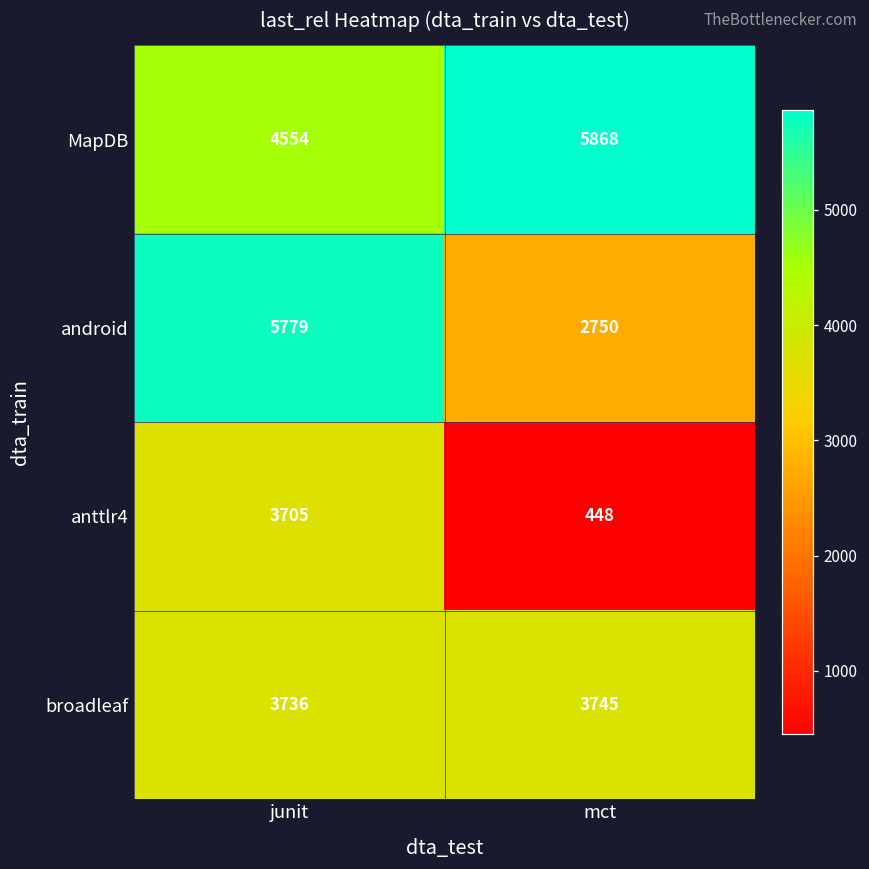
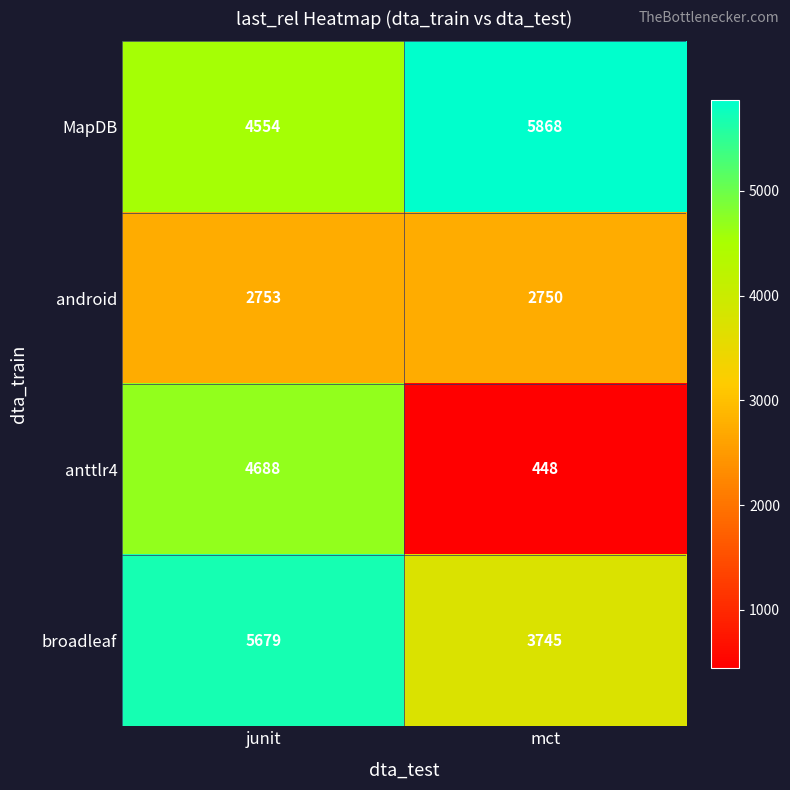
  {
    "MapDB": {
      "junit": 4554,
      "mct": 5868
    },
    "android": {
-     "junit": 5779,
+     "junit": 2753,
      "mct": 2750
    },
    "anttlr4": {
-     "junit": 3705,
+     "junit": 4688,
      "mct": 448
    },
    "broadleaf": {
-     "junit": 3736,
+     "junit": 5679,
      "mct": 3745
    }
  }
